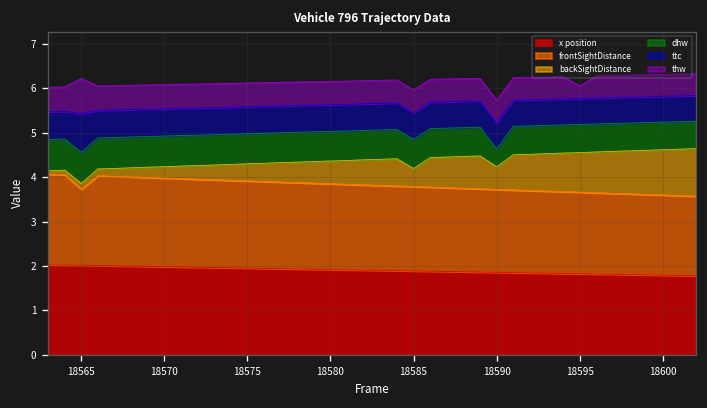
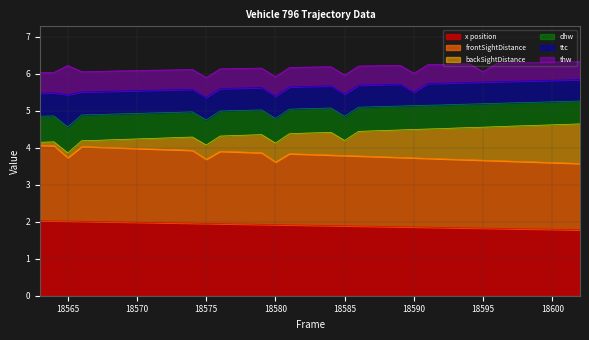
  {
    "x position": {
      "18565": 2.0,
      "18570": 2.0,
      "18575": 2.0,
      "18580": 1.9,
      "18585": 1.9,
      "18590": 1.9,
      "18595": 1.8,
      "18600": 1.8
    },
    "frontSightDistance": {
      "18565": 1.7,
      "18570": 2.0,
-     "18575": 2.0,
-     "18580": 1.9,
+     "18575": 1.7,
+     "18580": 1.7,
      "18585": 1.9,
      "18590": 1.9,
      "18595": 1.8,
      "18600": 1.8
    },
    "backSightDistance": {
      "18565": 0.1,
      "18570": 0.3,
      "18575": 0.4,
      "18580": 0.5,
      "18585": 0.4,
-     "18590": 0.5,
+     "18590": 0.8,
      "18595": 0.9,
      "18600": 1.0
    },
    "dhw": {
      "18565": 0.7,
      "18570": 0.7,
      "18575": 0.7,
      "18580": 0.7,
      "18585": 0.7,
-     "18590": 0.4,
+     "18590": 0.6,
      "18595": 0.6,
      "18600": 0.6
    },
    "ttc": {
      "18565": 0.9,
      "18570": 0.6,
      "18575": 0.6,
      "18580": 0.6,
      "18585": 0.6,
-     "18590": 0.6,
+     "18590": 0.4,
      "18595": 0.6,
      "18600": 0.6
    },
    "thw": {
      "18565": 0.8,
      "18570": 0.5,
      "18575": 0.5,
      "18580": 0.5,
      "18585": 0.5,
      "18590": 0.5,
      "18595": 0.3
    }
  }
